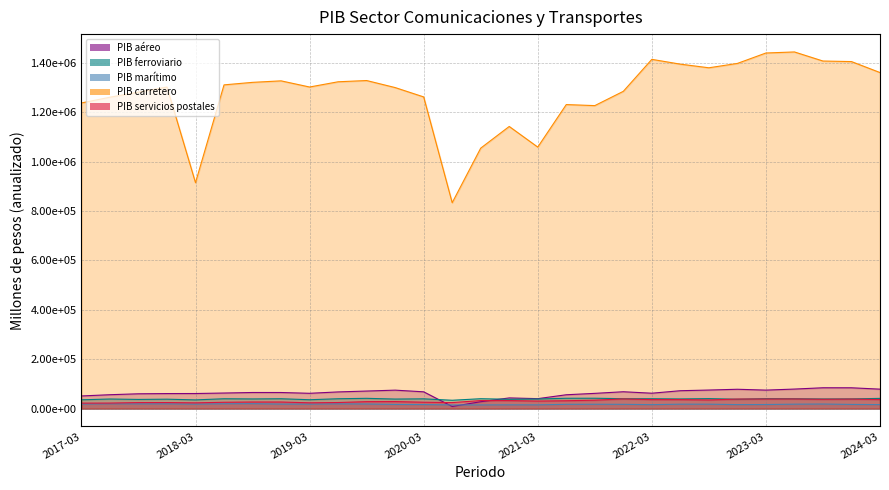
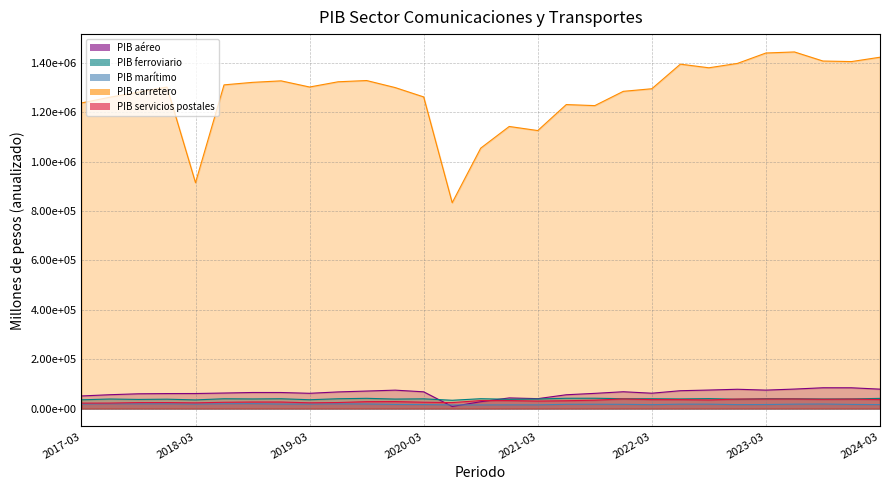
  {
    "PIB carretero": {
      "2017-03": 1240000,
      "2018-03": 910000,
      "2019-03": 1300000,
      "2020-03": 1260000,
-     "2021-03": 1060000,
-     "2022-03": 1410000,
+     "2021-03": 1130000,
+     "2022-03": 1290000,
      "2023-03": 1440000,
-     "2024-03": 1360000
+     "2024-03": 1420000
    }
  }
